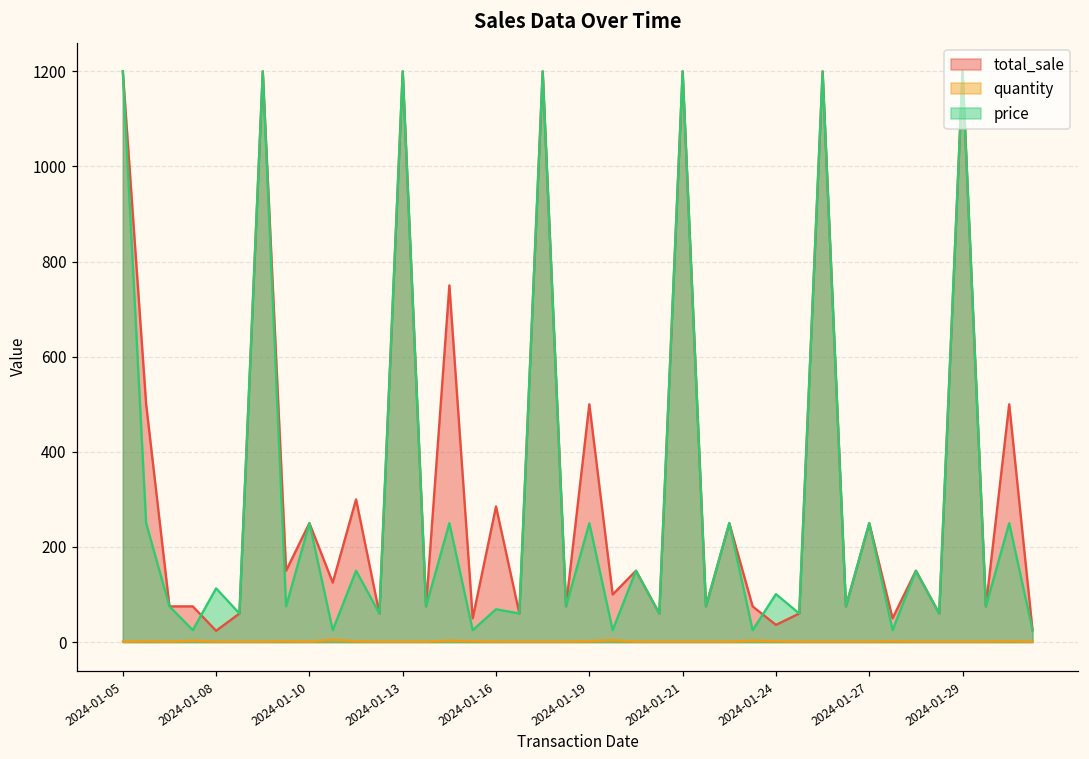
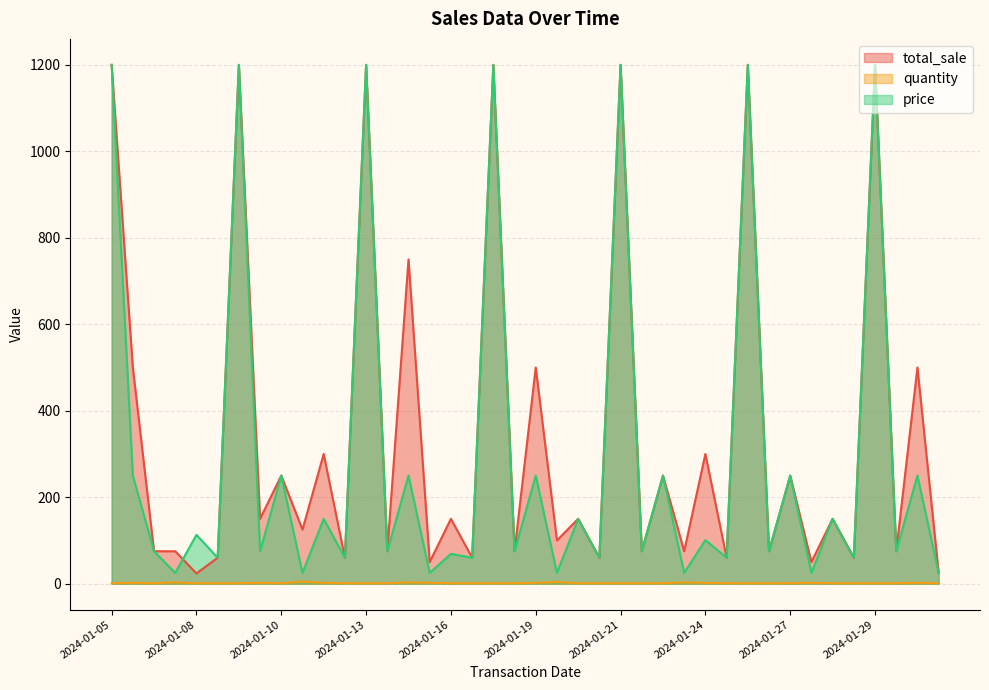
  {
    "total_sale": {
      "2024-01-08": 20,
-     "2024-01-16": 290,
-     "2024-01-24": 40
+     "2024-01-16": 150,
+     "2024-01-24": 300
    },
    "quantity": {
      "2024-01-05": 0,
      "2024-01-08": 0,
      "2024-01-16": 0,
      "2024-01-24": 0
    },
    "price": {
      "2024-01-08": 110,
      "2024-01-16": 70,
      "2024-01-24": 100
    }
  }
